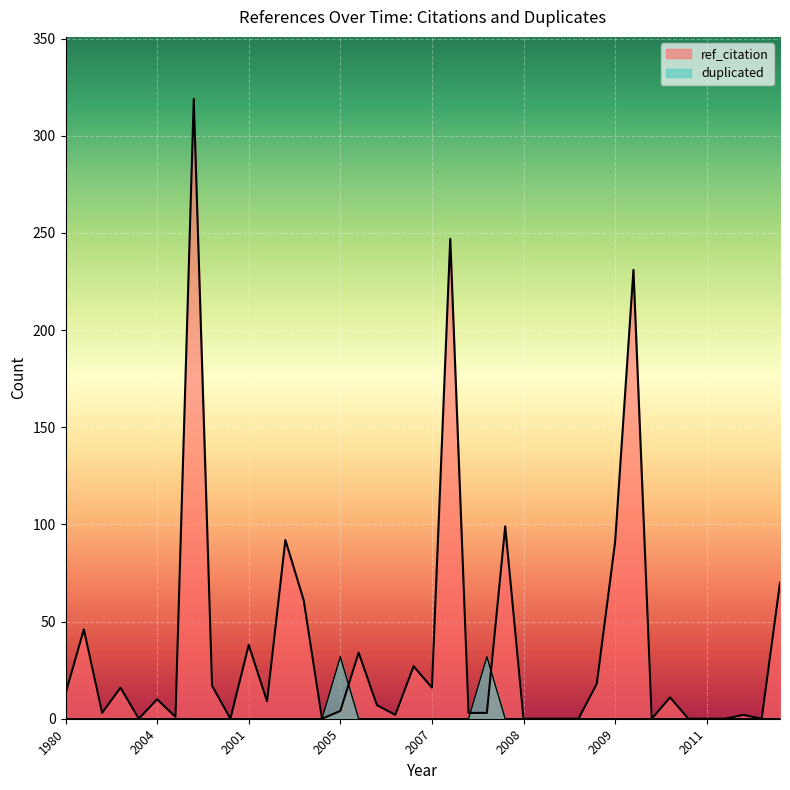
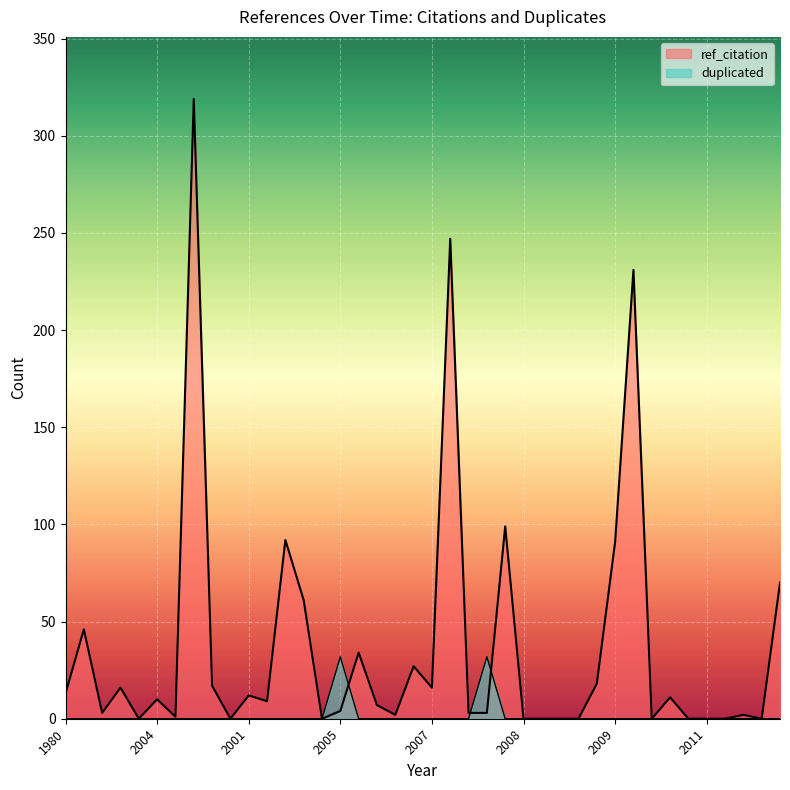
  {
    "ref_citation": {
      "1980": 13,
-     "2001": 38
+     "2001": 12
    },
    "duplicated": {
      "1980": 0,
      "2001": 0
    }
  }
